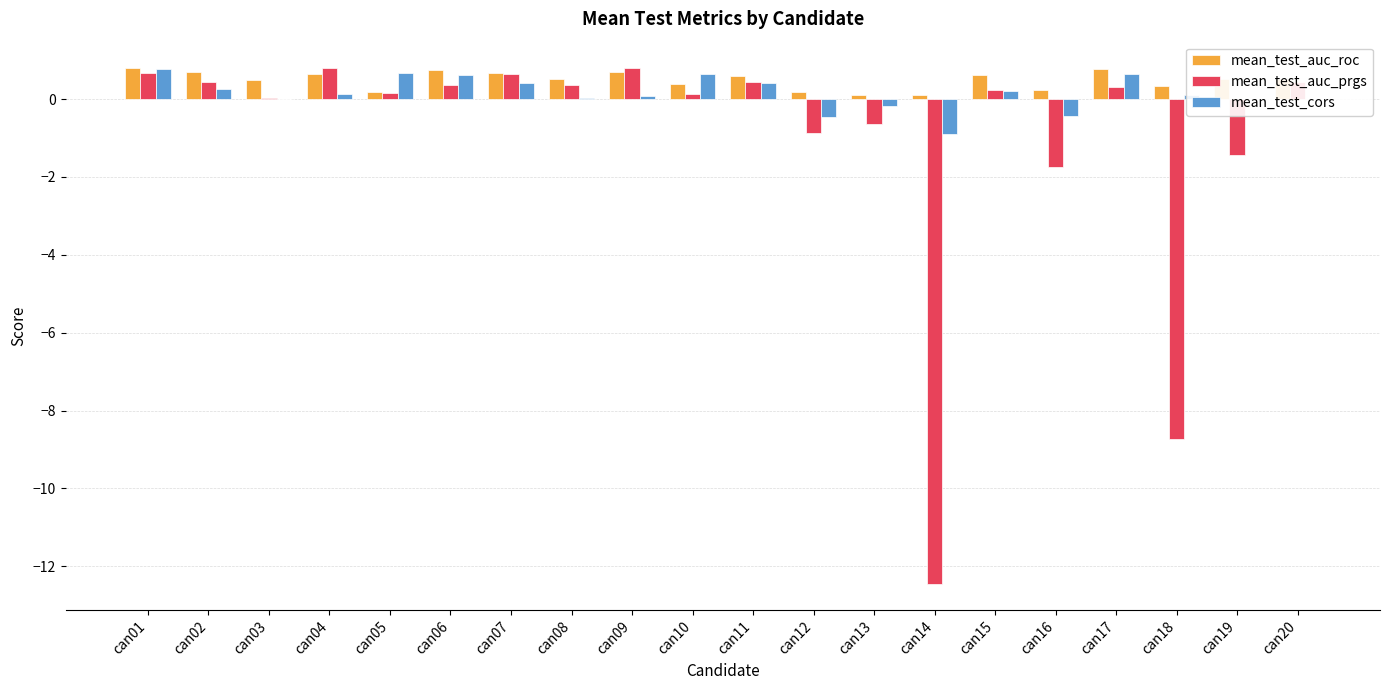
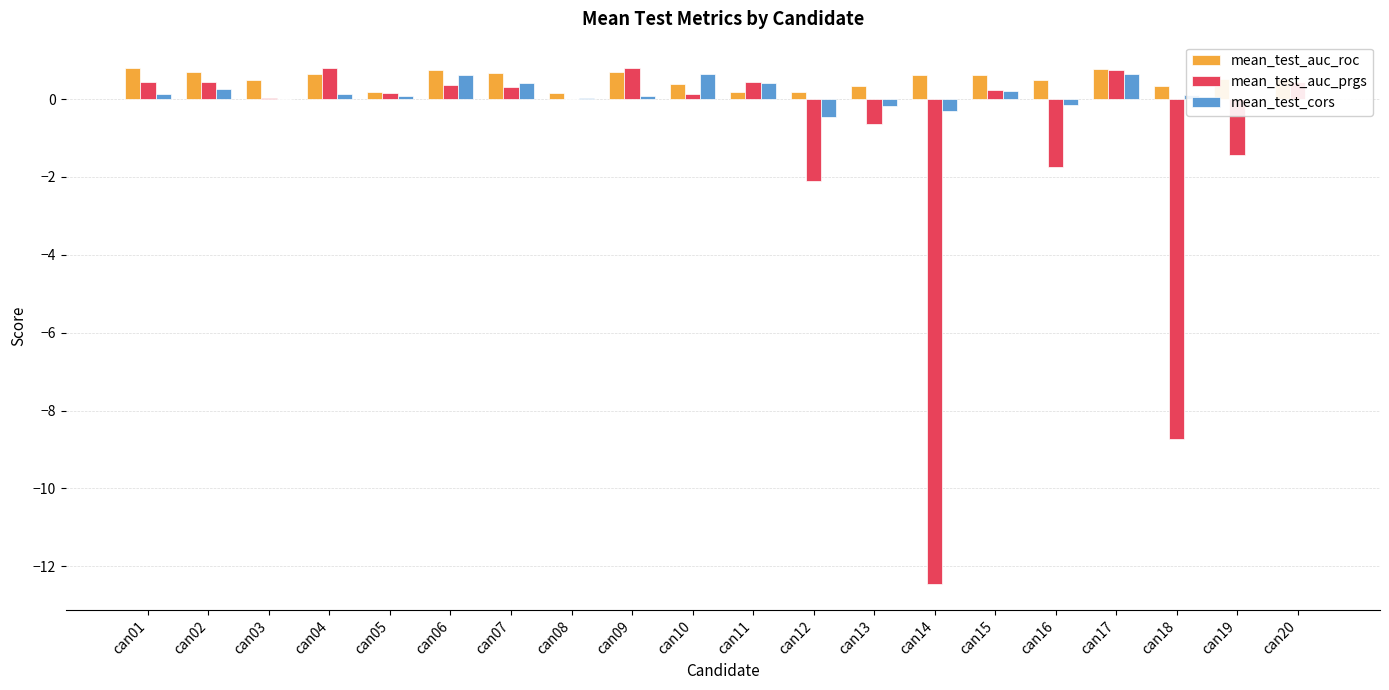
  {
    "mean_test_auc_roc": {
      "can01": 0.8,
      "can02": 0.7,
      "can03": 0.5,
      "can04": 0.7,
      "can05": 0.2,
      "can06": 0.7,
      "can07": 0.7,
-     "can08": 0.5,
+     "can08": 0.2,
      "can09": 0.7,
      "can10": 0.4,
-     "can11": 0.6,
+     "can11": 0.2,
      "can12": 0.2,
-     "can13": 0.1,
-     "can14": 0.1,
+     "can13": 0.3,
+     "can14": 0.6,
      "can15": 0.6,
-     "can16": 0.2,
+     "can16": 0.5,
      "can17": 0.8,
      "can18": 0.3
    },
    "mean_test_auc_prgs": {
-     "can01": 0.7,
+     "can01": 0.4,
      "can02": 0.4,
      "can04": 0.8,
      "can05": 0.1,
      "can06": 0.4,
-     "can07": 0.7,
-     "can08": 0.4,
+     "can07": 0.3,
+     "can08": 0.0,
      "can09": 0.8,
      "can10": 0.1,
      "can11": 0.4,
-     "can12": -0.9,
+     "can12": -2.1,
      "can13": -0.6,
      "can14": -12.5,
      "can15": 0.2,
      "can16": -1.7,
-     "can17": 0.3,
+     "can17": 0.7,
      "can18": -8.7,
      "can19": -1.4
    },
    "mean_test_cors": {
-     "can01": 0.8,
+     "can01": 0.1,
      "can02": 0.3,
      "can04": 0.1,
-     "can05": 0.7,
+     "can05": 0.1,
      "can06": 0.6,
      "can07": 0.4,
      "can09": 0.1,
      "can10": 0.6,
      "can11": 0.4,
      "can12": -0.5,
      "can13": -0.2,
-     "can14": -0.9,
+     "can14": -0.3,
      "can15": 0.2,
-     "can16": -0.4,
+     "can16": -0.2,
      "can17": 0.7
    }
  }
